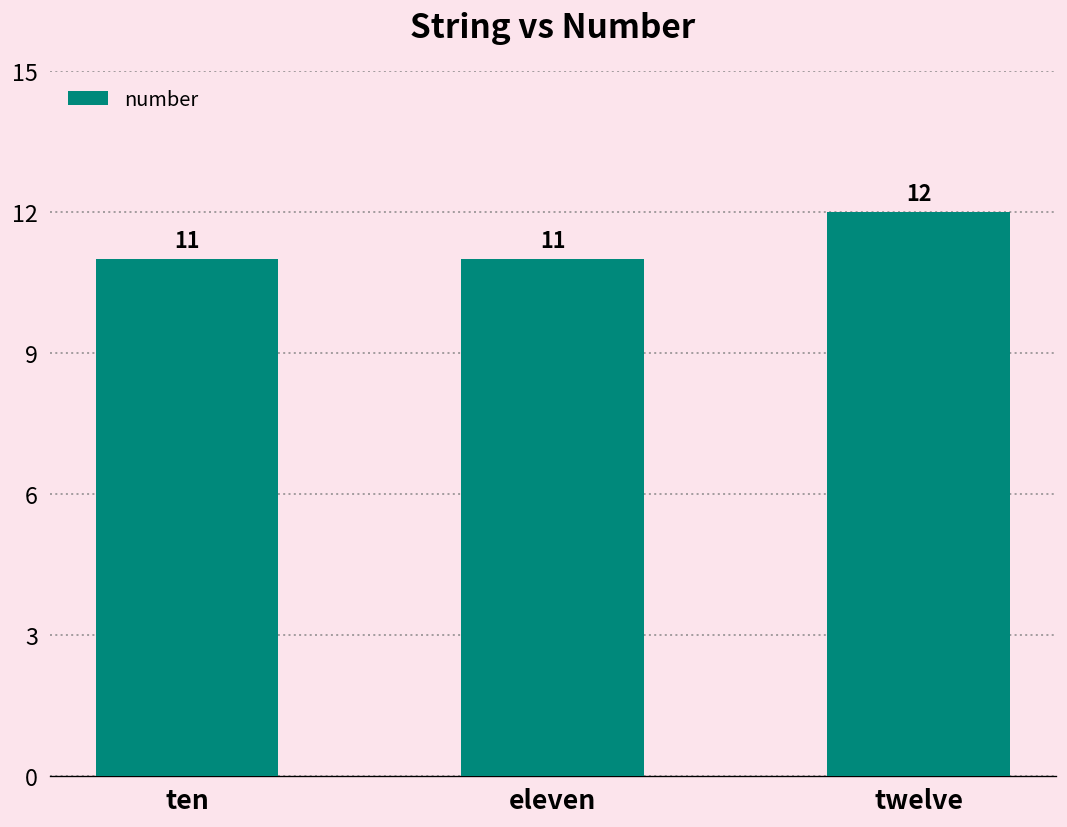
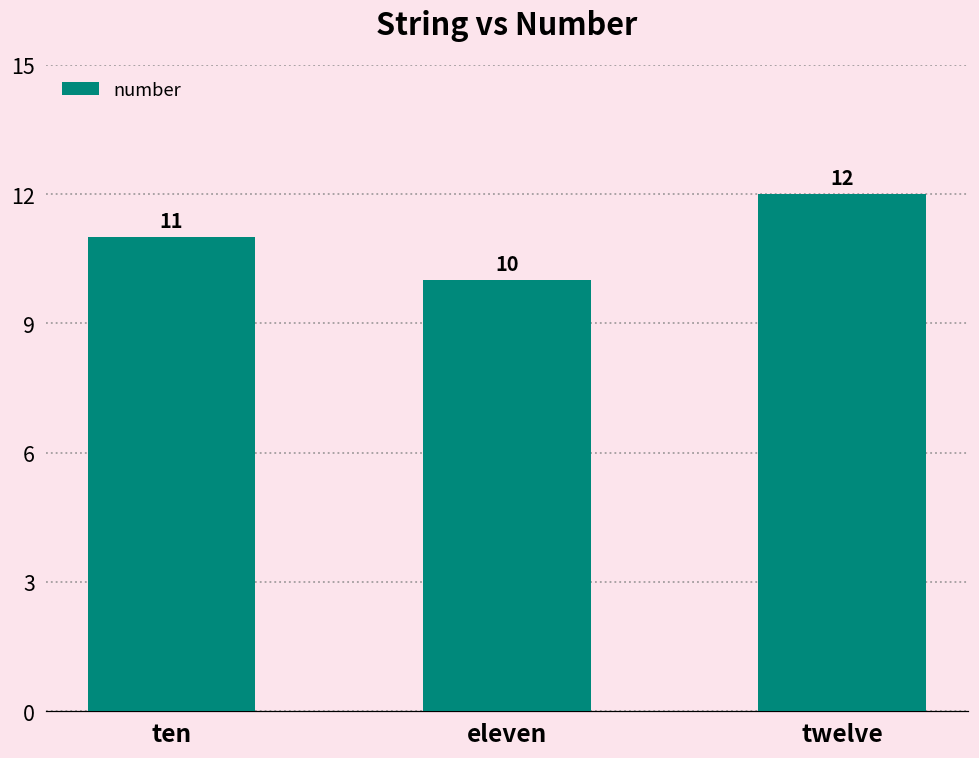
  {
    "ten": 11,
-   "eleven": 11,
+   "eleven": 10,
    "twelve": 12
  }
